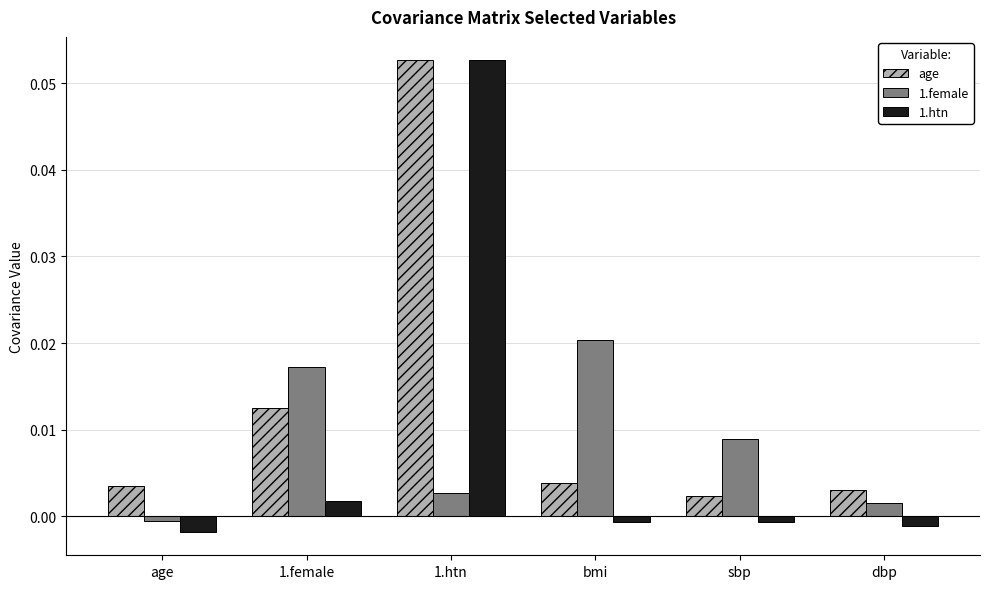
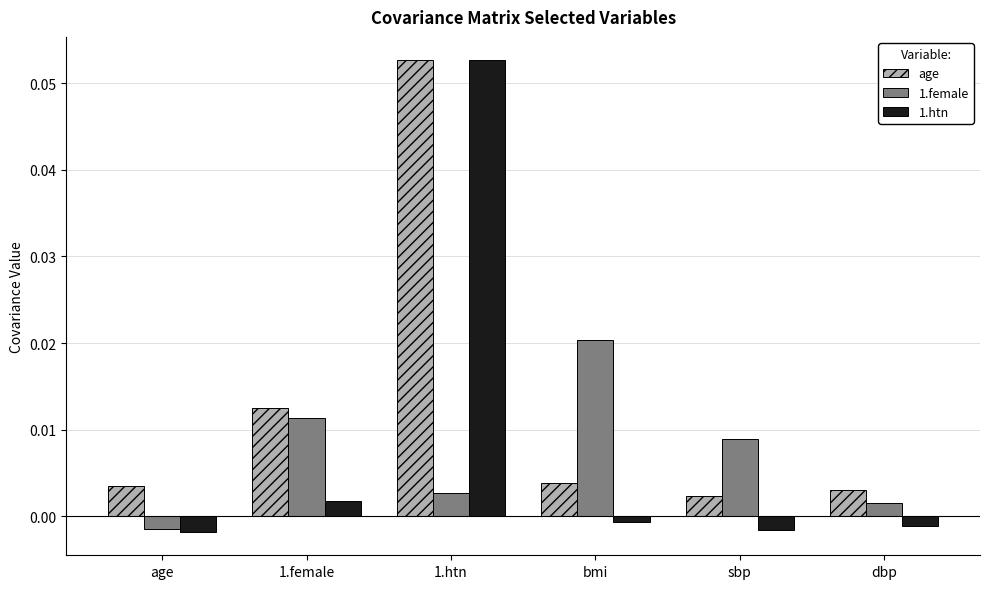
  {
    "age": {
      "age": 0.003,
      "1.female": 0.012,
      "1.htn": 0.053,
      "bmi": 0.004,
      "sbp": 0.002,
      "dbp": 0.003
    },
    "1.female": {
-     "age": -0.001,
-     "1.female": 0.017,
+     "age": -0.002,
+     "1.female": 0.011,
      "1.htn": 0.003,
      "bmi": 0.020,
      "sbp": 0.009,
      "dbp": 0.002
    },
    "1.htn": {
      "age": -0.002,
      "1.female": 0.002,
      "1.htn": 0.053,
      "bmi": -0.001,
-     "sbp": -0.001,
+     "sbp": -0.002,
      "dbp": -0.001
    }
  }
